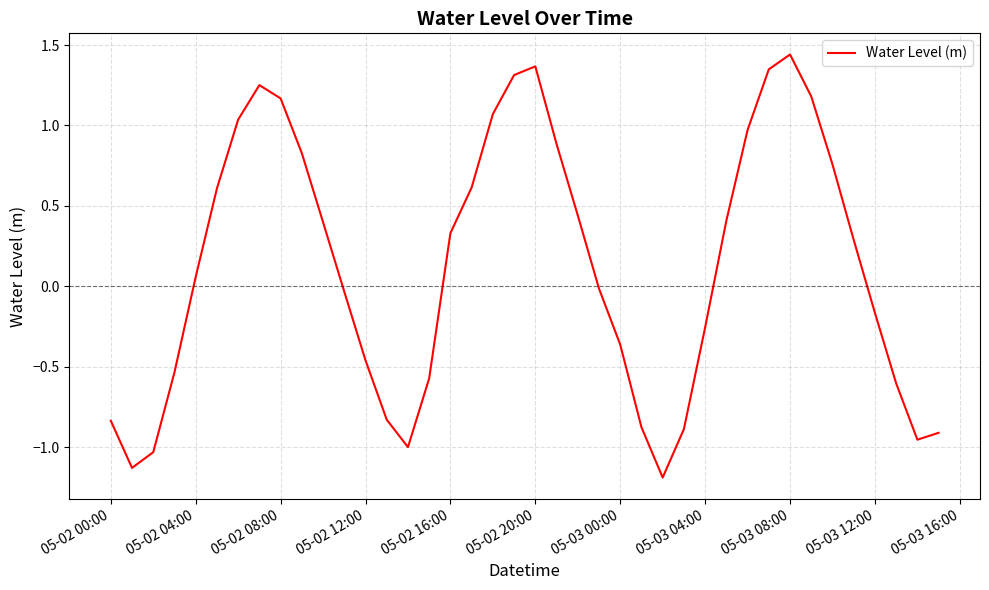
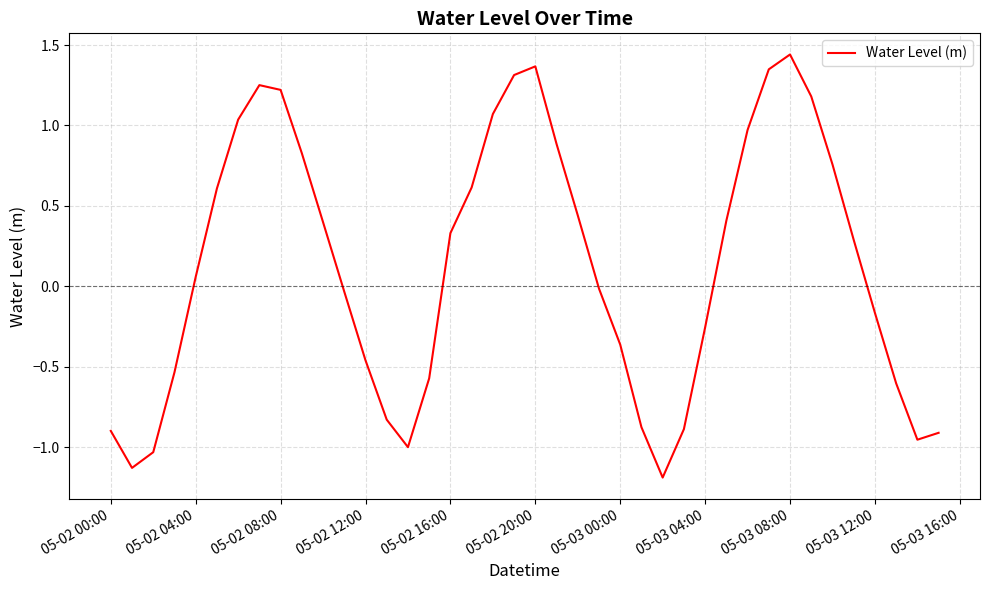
  {
-   "05-02 00:00": -0.84,
+   "05-02 00:00": -0.90,
    "05-02 04:00": 0.06,
-   "05-02 08:00": 1.17,
+   "05-02 08:00": 1.22,
    "05-02 12:00": -0.46,
    "05-02 16:00": 0.33,
    "05-02 20:00": 1.37,
    "05-03 00:00": -0.36,
    "05-03 04:00": -0.26,
    "05-03 08:00": 1.44,
    "05-03 12:00": -0.17
  }
